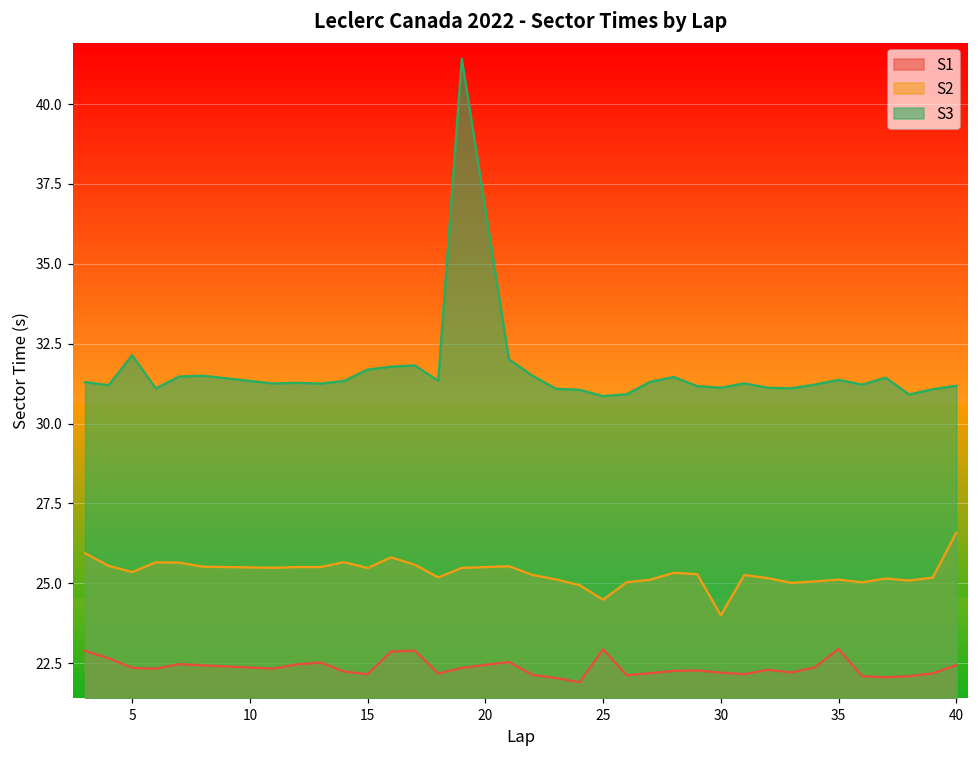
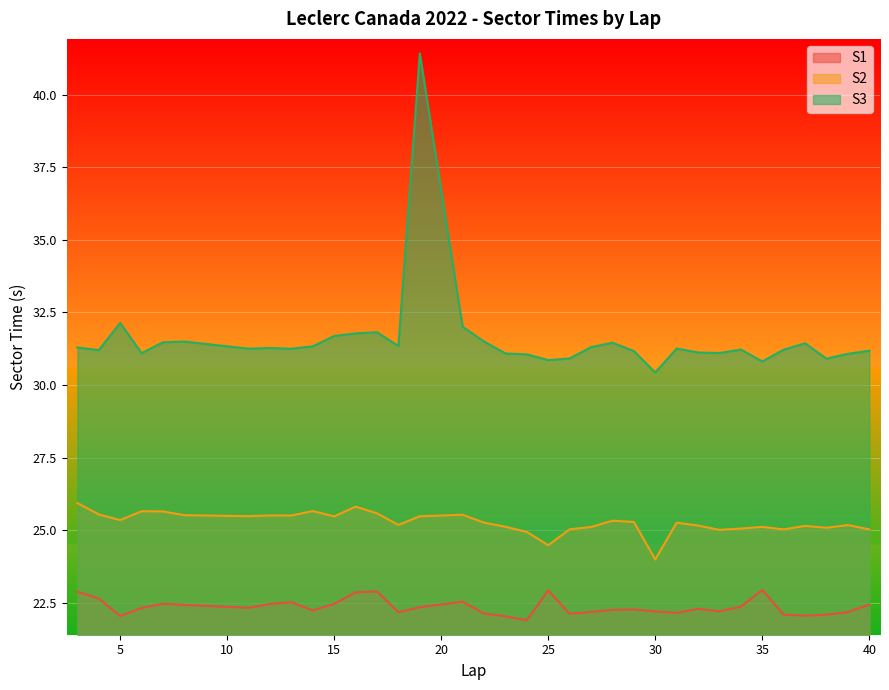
  {
    "S1": {
-     "5": 22.4,
-     "15": 22.2,
+     "5": 22.0,
+     "15": 22.5,
      "25": 22.9,
      "30": 22.2,
      "35": 22.9,
      "40": 22.4
    },
    "S2": {
      "5": 25.4,
      "15": 25.5,
      "25": 24.5,
      "30": 24.0,
      "35": 25.1,
-     "40": 26.6
+     "40": 25.0
    },
    "S3": {
      "5": 32.1,
      "15": 31.7,
      "25": 30.9,
-     "30": 31.1,
-     "35": 31.4,
+     "30": 30.4,
+     "35": 30.8,
      "40": 31.2
    }
  }
